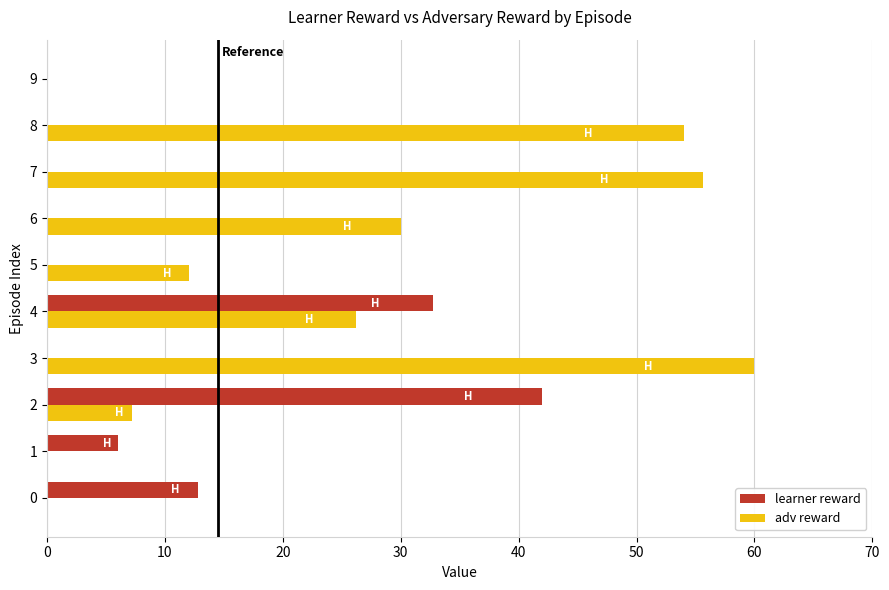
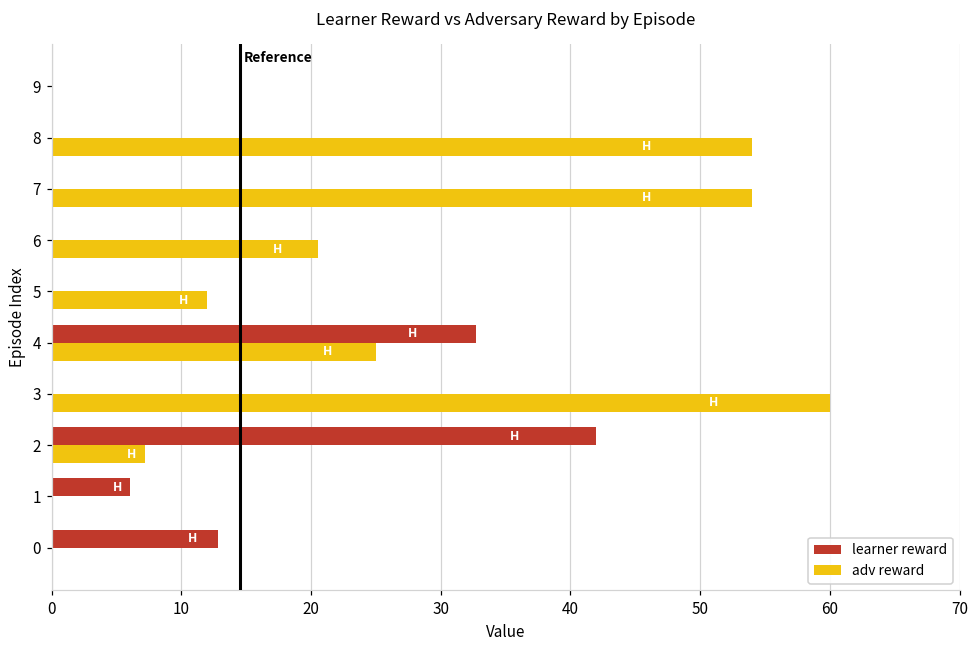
  {
    "learner reward": {
      "9": 0.0,
      "8": 0.0,
      "7": 0.0,
      "6": 0.0,
      "5": 0.0,
      "4": 32.7,
      "3": 0.0,
      "2": 42.0,
      "1": 6.0,
      "0": 12.8
    },
    "adv reward": {
      "9": 0.0,
      "8": 54.0,
-     "7": 55.6,
-     "6": 30.0,
+     "7": 54.0,
+     "6": 20.5,
      "5": 12.0,
-     "4": 26.2,
+     "4": 25.0,
      "3": 60.0,
      "2": 7.2,
      "1": 0.0,
      "0": 0.0
    }
  }
